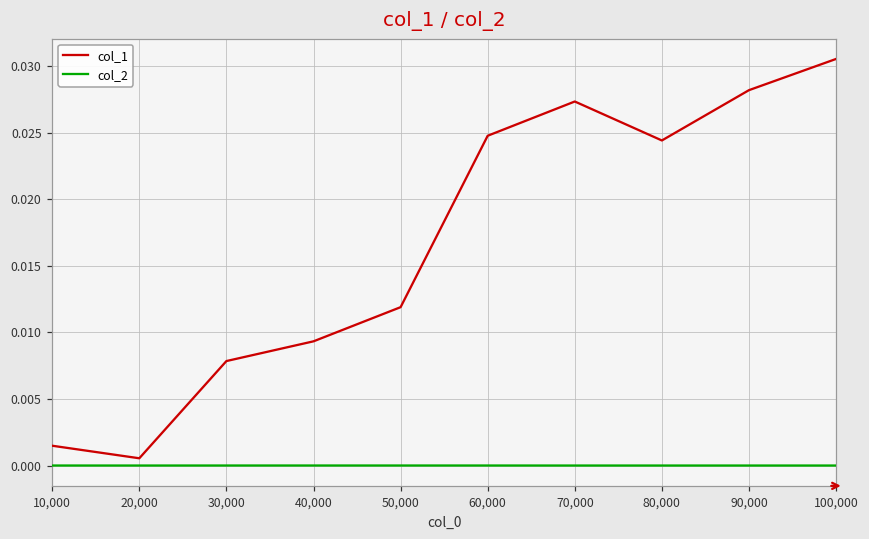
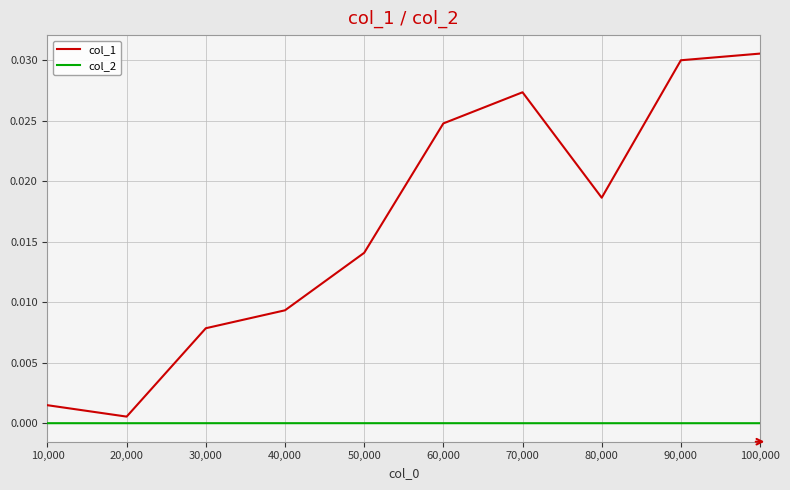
  {
    "col_1": {
      "10,000": 0.0015,
      "20,000": 0.0005,
      "30,000": 0.0079,
      "40,000": 0.0093,
-     "50,000": 0.0119,
+     "50,000": 0.0141,
      "60,000": 0.0248,
      "70,000": 0.0274,
-     "80,000": 0.0244,
-     "90,000": 0.0282,
+     "80,000": 0.0186,
+     "90,000": 0.0300,
      "100,000": 0.0306
    },
    "col_2": {
      "10,000": 0.0000,
      "20,000": 0.0000,
      "30,000": 0.0000,
      "40,000": 0.0000,
      "50,000": 0.0000,
      "60,000": 0.0000,
      "70,000": 0.0000,
      "80,000": 0.0000,
      "90,000": 0.0000,
      "100,000": 0.0000
    }
  }
